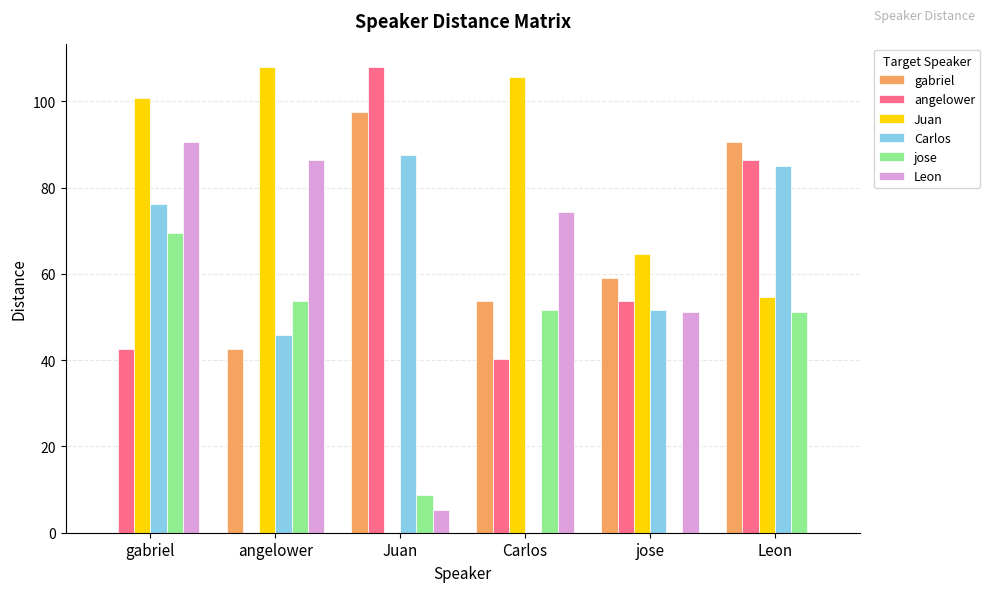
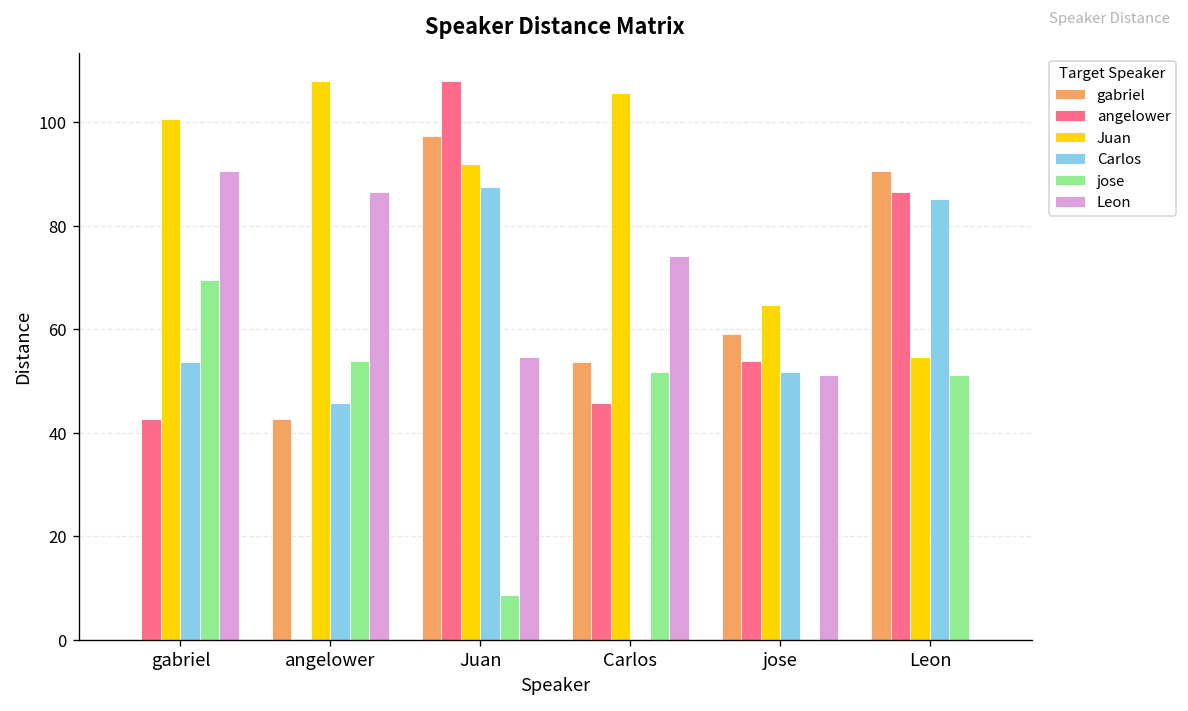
  {
    "gabriel": {
      "gabriel": 0,
      "angelower": 43,
      "Juan": 97,
      "Carlos": 54,
      "jose": 59,
      "Leon": 91
    },
    "angelower": {
      "gabriel": 43,
      "angelower": 0,
      "Juan": 108,
-     "Carlos": 40,
+     "Carlos": 46,
      "jose": 54,
      "Leon": 86
    },
    "Juan": {
      "gabriel": 101,
      "angelower": 108,
-     "Juan": 0,
+     "Juan": 92,
      "Carlos": 106,
      "jose": 65,
      "Leon": 55
    },
    "Carlos": {
-     "gabriel": 76,
+     "gabriel": 54,
      "angelower": 46,
      "Juan": 87,
      "Carlos": 0,
      "jose": 52,
      "Leon": 85
    },
    "jose": {
      "gabriel": 69,
      "angelower": 54,
      "Juan": 9,
      "Carlos": 52,
      "jose": 0,
      "Leon": 51
    },
    "Leon": {
      "gabriel": 91,
      "angelower": 86,
-     "Juan": 5,
+     "Juan": 55,
      "Carlos": 74,
      "jose": 51,
      "Leon": 0
    }
  }
